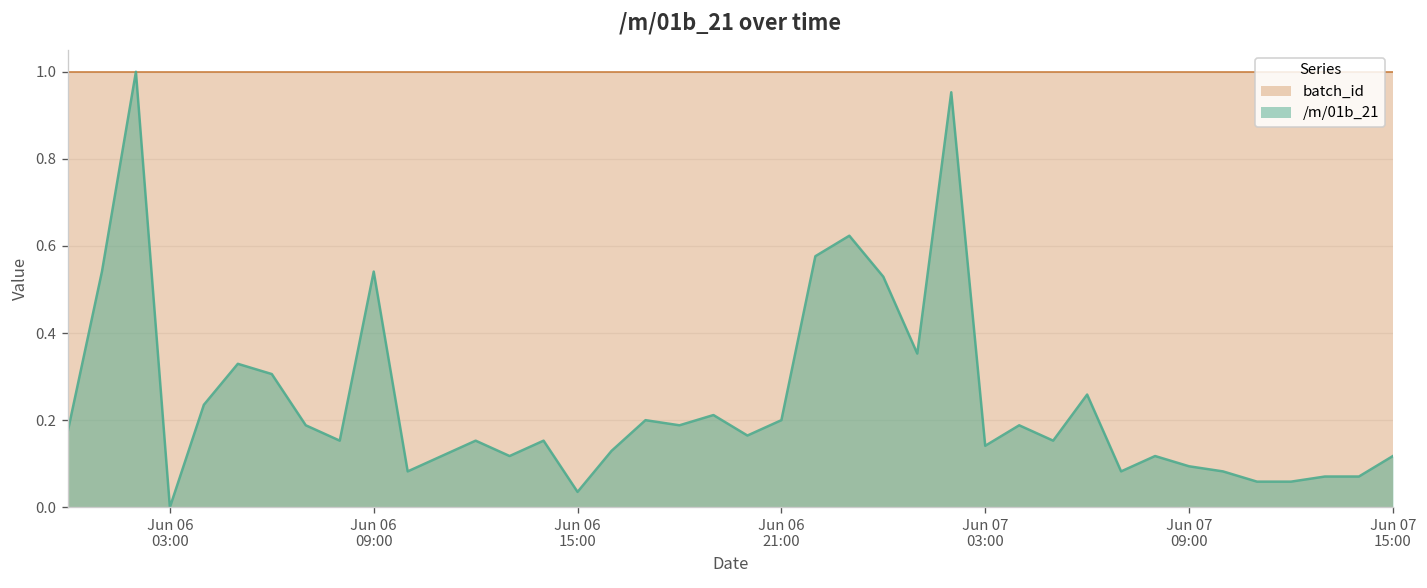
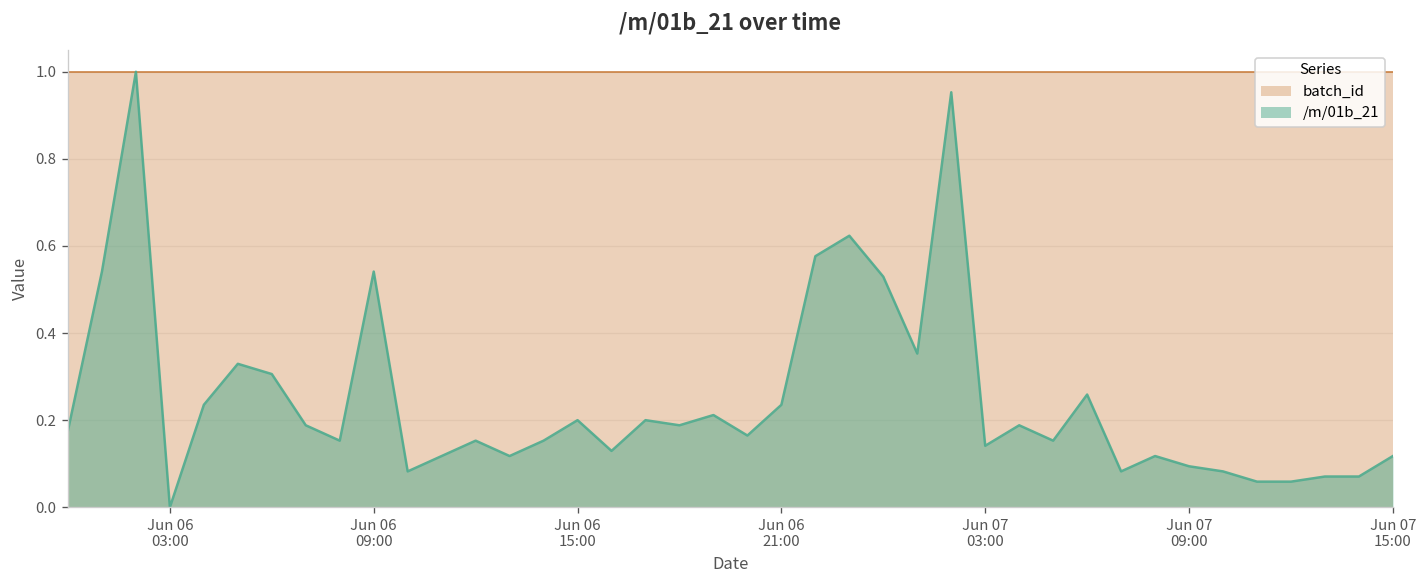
  {
    "batch_id": {
      "Jun 06 03:00": 1.00,
      "Jun 06 09:00": 1.00,
      "Jun 06 15:00": 1.00,
      "Jun 06 21:00": 1.00,
      "Jun 07 03:00": 1.00,
      "Jun 07 09:00": 1.00,
      "Jun 07 15:00": 1.00
    },
    "/m/01b_21": {
      "Jun 06 03:00": 0.00,
      "Jun 06 09:00": 0.54,
-     "Jun 06 15:00": 0.04,
-     "Jun 06 21:00": 0.20,
+     "Jun 06 15:00": 0.20,
+     "Jun 06 21:00": 0.24,
      "Jun 07 03:00": 0.14,
      "Jun 07 09:00": 0.09,
      "Jun 07 15:00": 0.12
    }
  }
